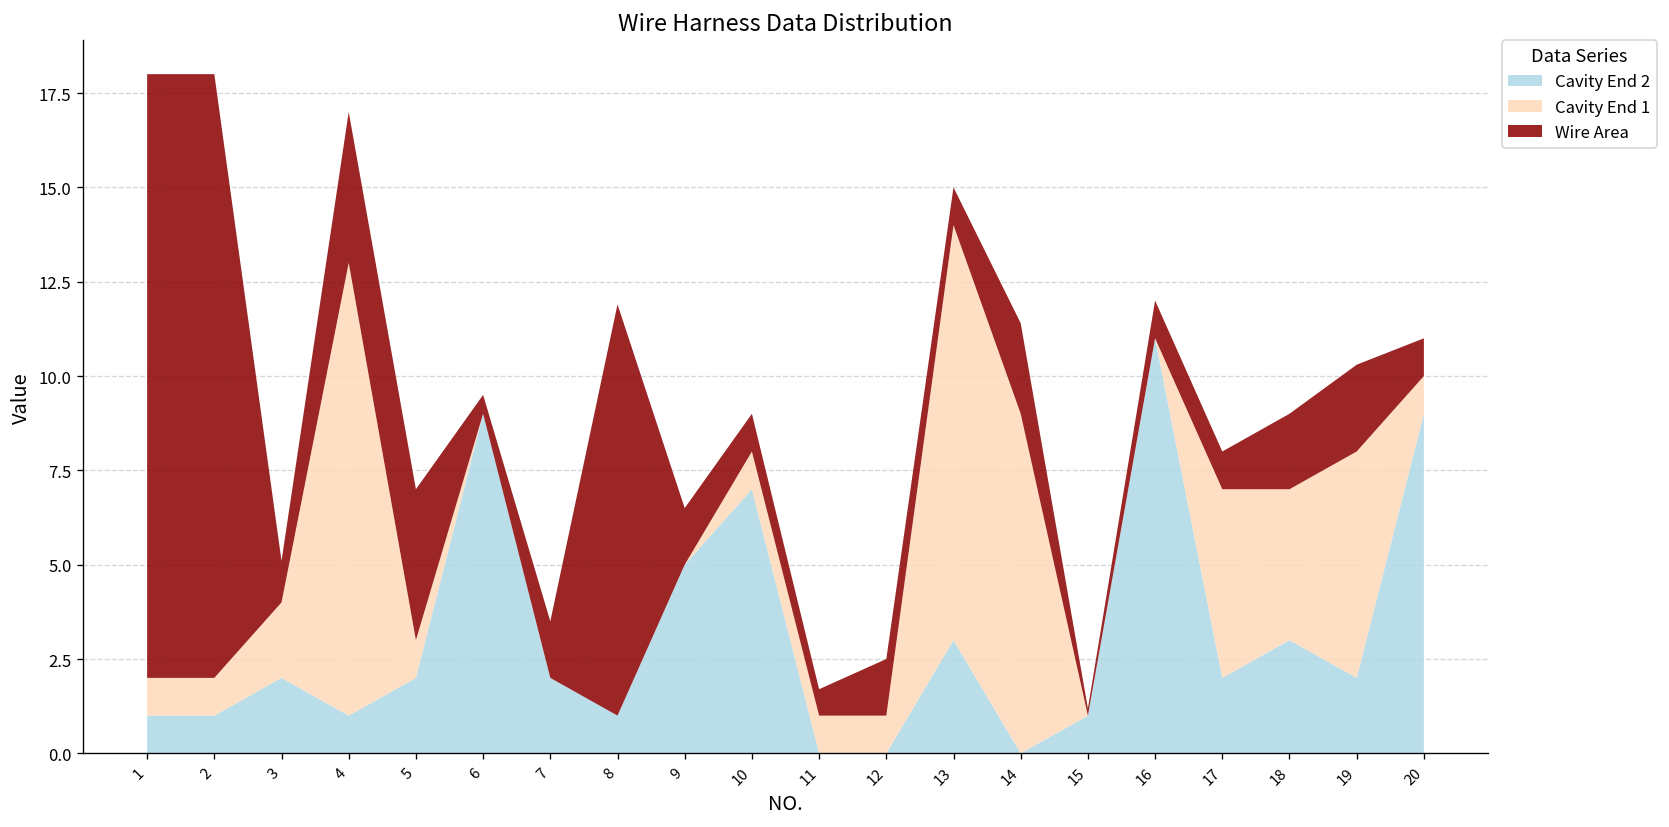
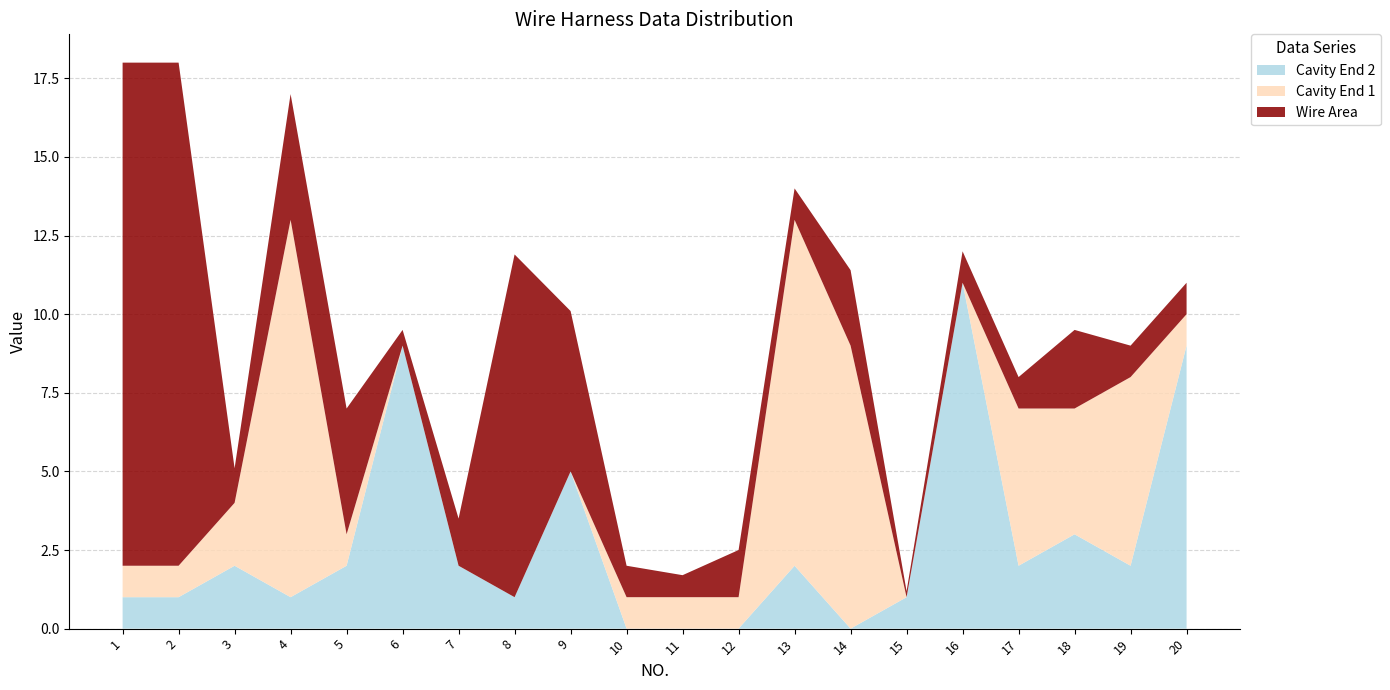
  {
    "Cavity End 2": {
      "1": 1,
      "2": 1,
      "3": 2,
      "4": 1,
      "5": 2,
-     "10": 7,
+     "10": 0,
      "11": 0,
      "12": 0,
-     "13": 3,
+     "13": 2,
      "14": 0,
      "17": 2,
      "18": 3,
      "19": 2,
      "20": 9
    },
    "Cavity End 1": {
      "1": 1.0,
      "2": 1.0,
      "3": 2.0,
      "4": 12.0,
      "5": 1.0,
      "10": 1.0,
      "11": 1.0,
      "12": 1.0,
      "13": 11.0,
      "14": 9.0,
      "17": 5.0,
      "18": 4.0,
      "19": 6.0,
      "20": 1.0
    },
    "Wire Area": {
      "1": 16.0,
      "2": 16.0,
      "3": 1.1,
      "4": 4.0,
      "5": 4.0,
      "6": 0.5,
      "7": 1.5,
      "8": 10.9,
-     "9": 1.5,
+     "9": 5.1,
      "10": 1.0,
      "11": 0.7,
      "12": 1.5,
      "13": 1.0,
      "14": 2.4,
      "15": 0.2,
      "16": 1.0,
      "17": 1.0,
-     "18": 2.0,
-     "19": 2.3,
+     "18": 2.5,
+     "19": 1.0,
      "20": 1.0
    }
  }
